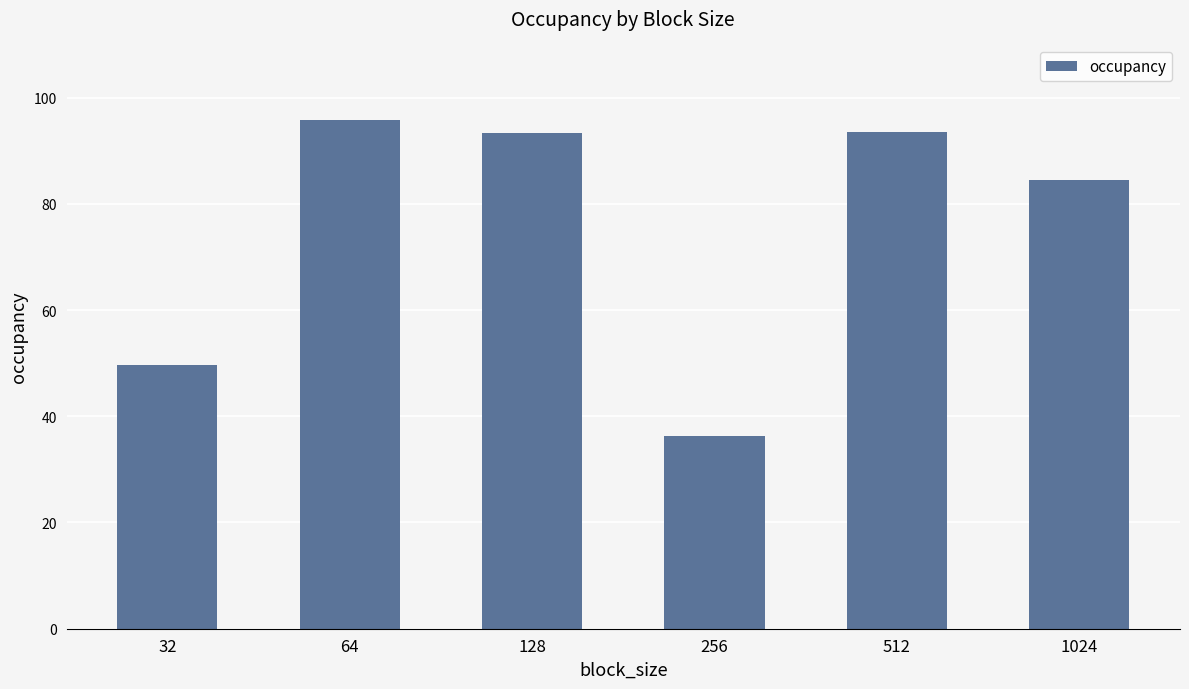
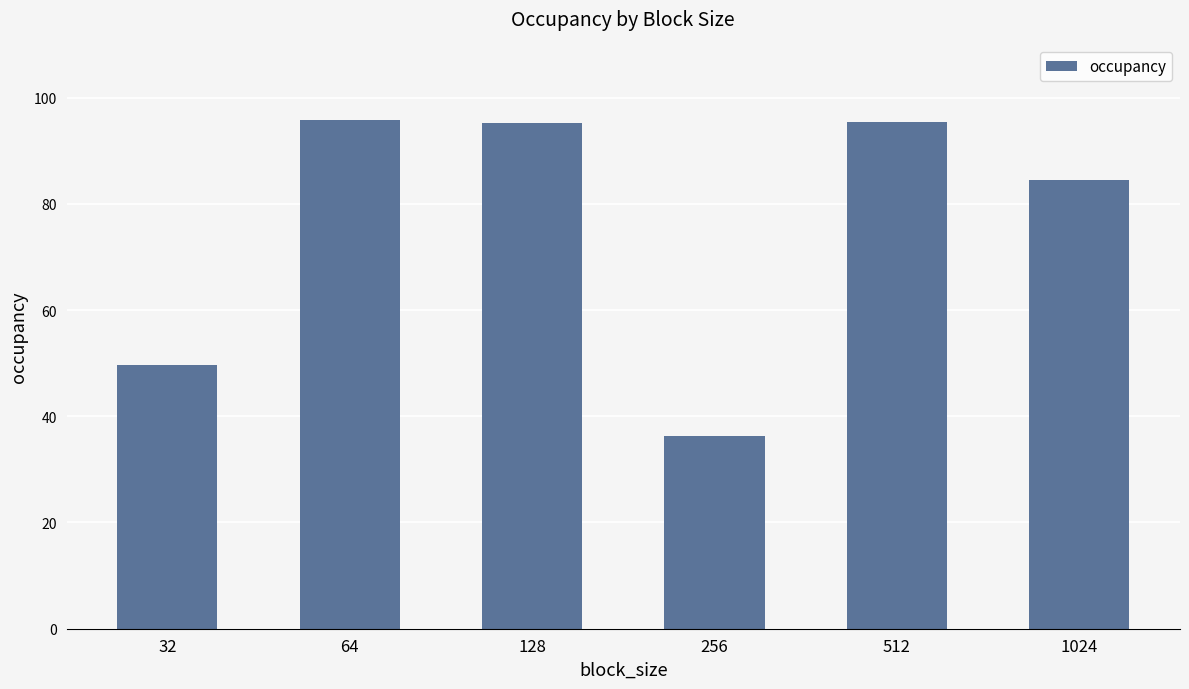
  {
    "32": 50,
    "64": 96,
-   "128": 93,
+   "128": 95,
    "256": 36,
-   "512": 94,
+   "512": 95,
    "1024": 85
  }
